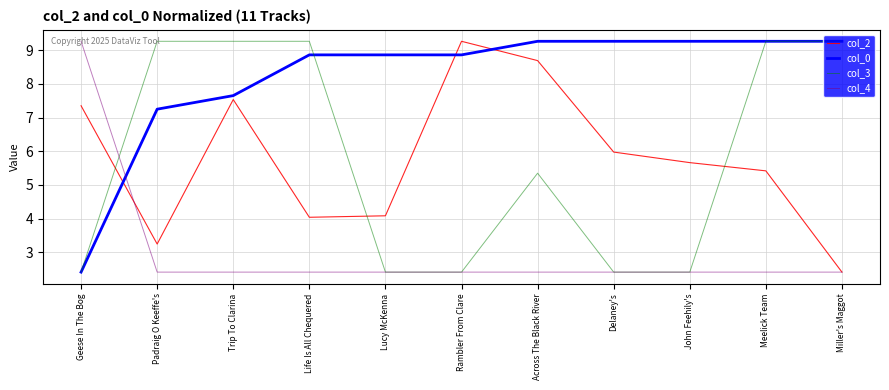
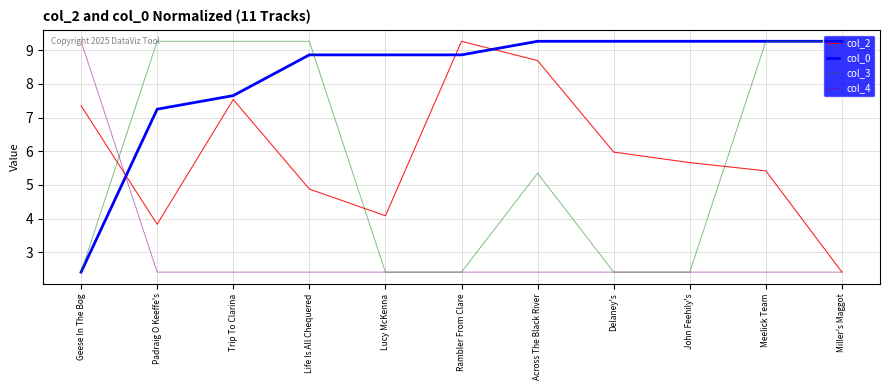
  {
    "col_2": {
      "Geese In The Bog": 7.4,
-     "Padraig O Keeffe's": 3.2,
+     "Padraig O Keeffe's": 3.8,
      "Trip To Clarina": 7.5,
-     "Life Is All Chequered": 4.0,
+     "Life Is All Chequered": 4.9,
      "Lucy McKenna": 4.1,
      "Rambler From Clare": 9.3,
      "Across The Black River": 8.7,
      "Delaney's": 6.0,
      "John Feehily's": 5.7,
      "Meelick Team": 5.4
    },
    "col_0": {
      "Padraig O Keeffe's": 7.2,
      "Trip To Clarina": 7.7,
      "Life Is All Chequered": 8.9,
      "Lucy McKenna": 8.9,
      "Rambler From Clare": 8.9,
      "Across The Black River": 9.3,
      "Delaney's": 9.3,
      "John Feehily's": 9.3
    },
    "col_3": {
      "Trip To Clarina": 9.3,
      "Life Is All Chequered": 9.3,
      "Across The Black River": 5.4
    },
    "col_4": {
      "Padraig O Keeffe's": 2.4,
      "Trip To Clarina": 2.4,
      "Life Is All Chequered": 2.4,
      "Across The Black River": 2.4,
      "Meelick Team": 2.4
    }
  }
